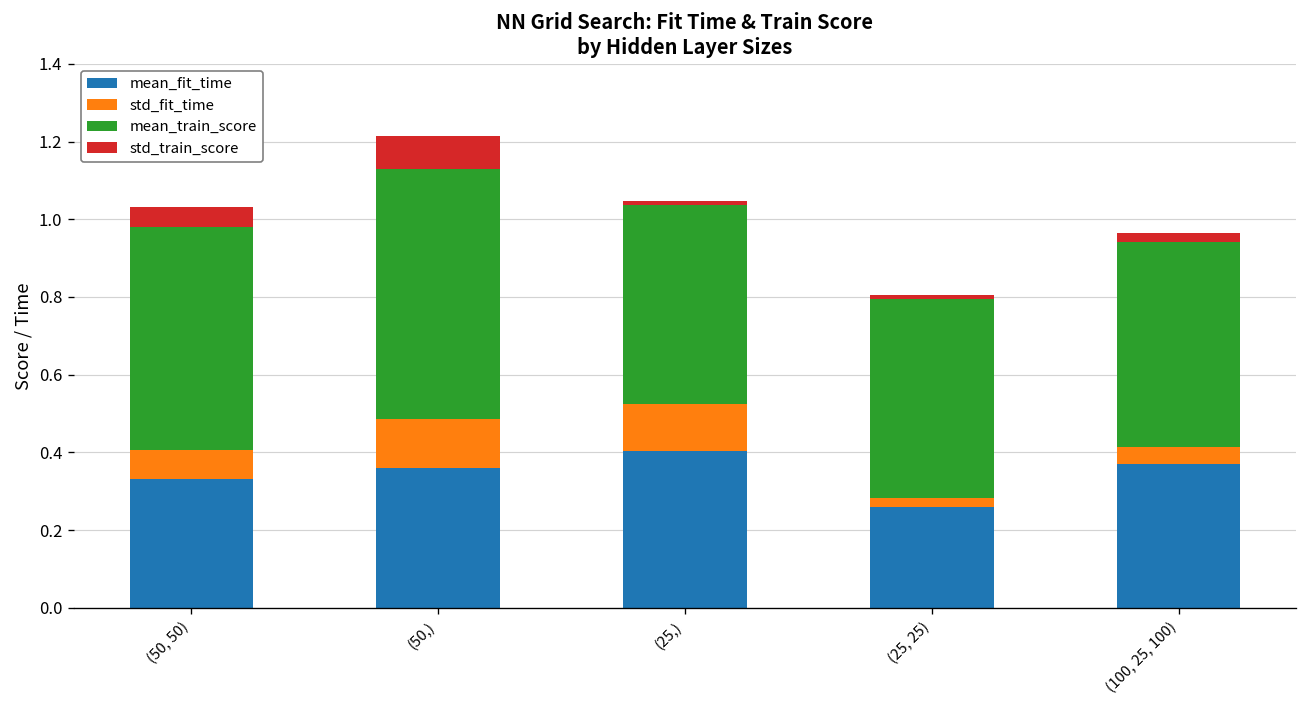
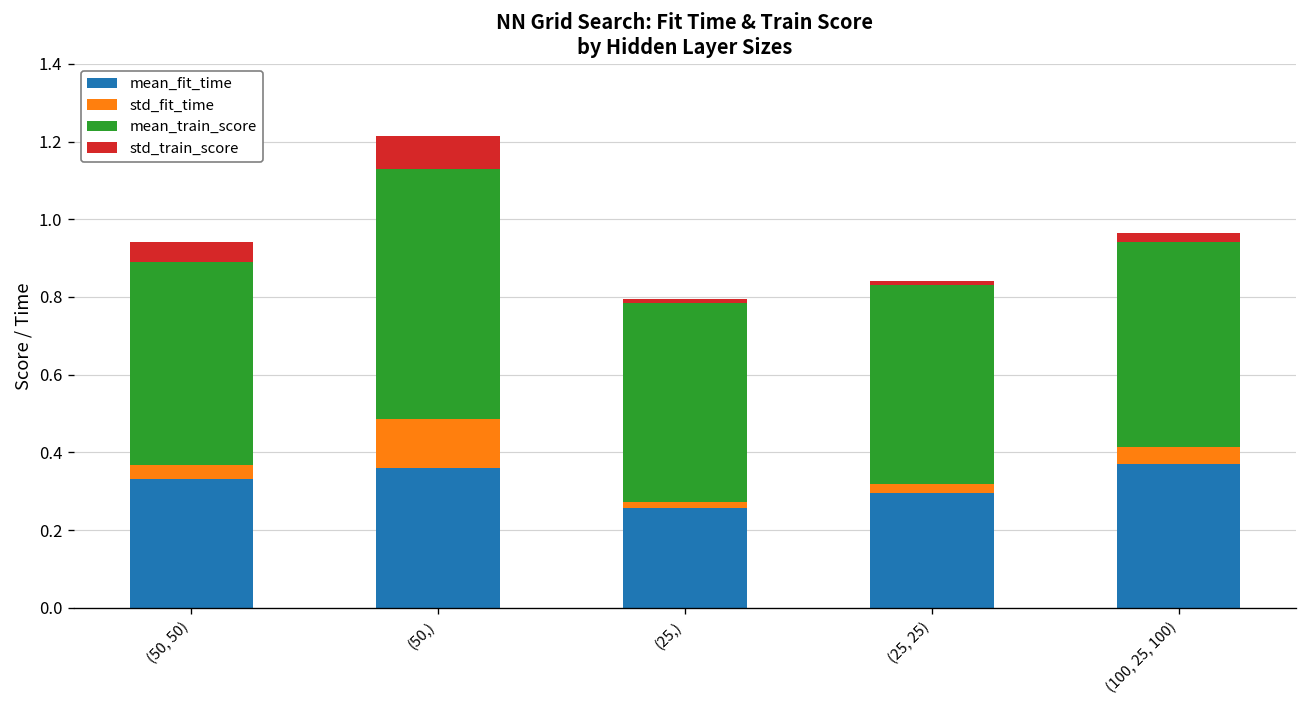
  {
    "mean_fit_time": {
      "(50, 50)": 0.33,
      "(50,)": 0.36,
-     "(25,)": 0.40,
-     "(25, 25)": 0.26,
+     "(25,)": 0.26,
+     "(25, 25)": 0.30,
      "(100, 25, 100)": 0.37
    },
    "std_fit_time": {
-     "(50, 50)": 0.07,
+     "(50, 50)": 0.03,
      "(50,)": 0.12,
-     "(25,)": 0.12,
+     "(25,)": 0.02,
      "(25, 25)": 0.02,
      "(100, 25, 100)": 0.04
    },
    "mean_train_score": {
-     "(50, 50)": 0.57,
+     "(50, 50)": 0.52,
      "(50,)": 0.64,
      "(25,)": 0.51,
      "(25, 25)": 0.51,
      "(100, 25, 100)": 0.53
    },
    "std_train_score": {
      "(50, 50)": 0.05,
      "(50,)": 0.09,
      "(25,)": 0.01,
      "(25, 25)": 0.01,
      "(100, 25, 100)": 0.02
    }
  }
